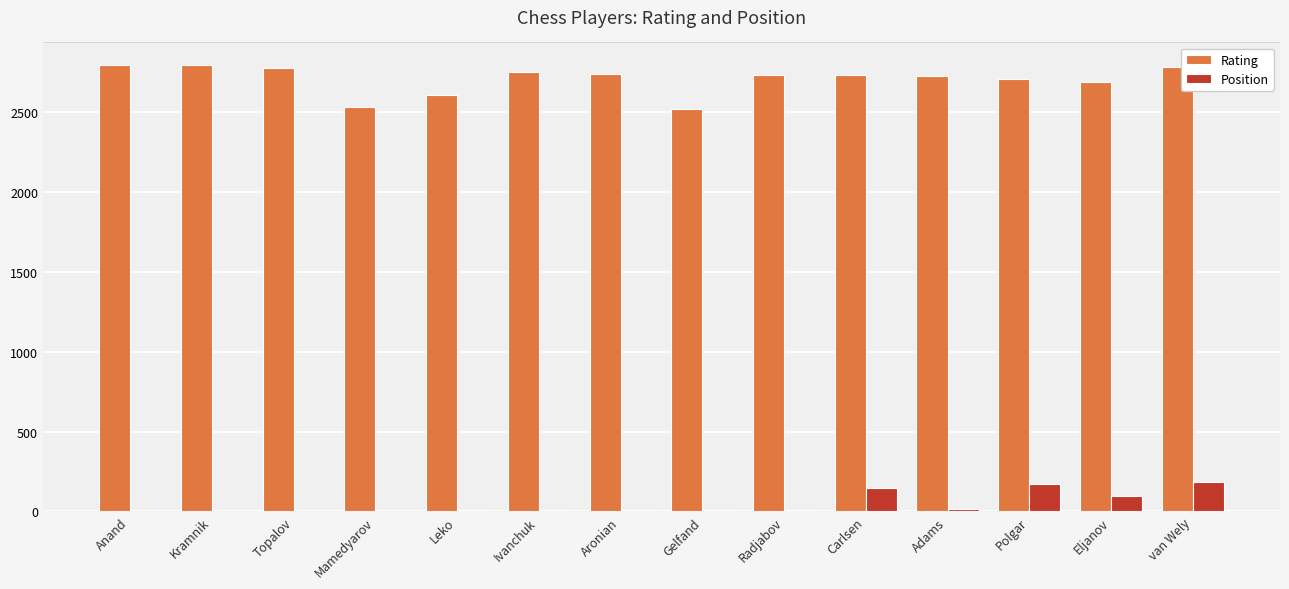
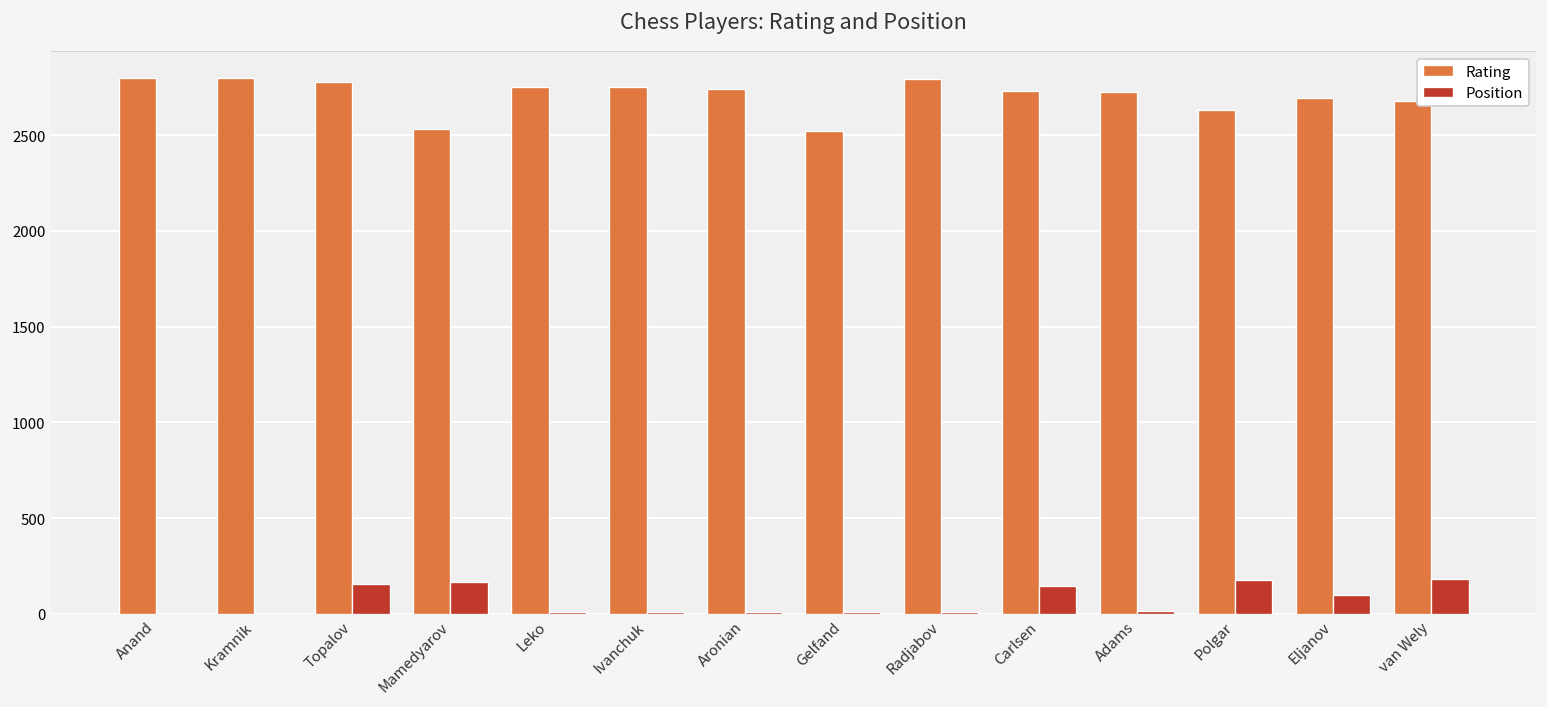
  {
    "Rating": {
      "Anand": 2800,
      "Kramnik": 2800,
      "Topalov": 2780,
      "Mamedyarov": 2530,
-     "Leko": 2610,
+     "Leko": 2750,
      "Ivanchuk": 2750,
      "Aronian": 2740,
      "Gelfand": 2520,
-     "Radjabov": 2740,
+     "Radjabov": 2790,
      "Carlsen": 2730,
      "Adams": 2730,
-     "Polgar": 2710,
+     "Polgar": 2630,
      "Eljanov": 2690,
-     "van Wely": 2790
+     "van Wely": 2680
    },
    "Position": {
-     "Topalov": 0,
-     "Mamedyarov": 10,
+     "Topalov": 160,
+     "Mamedyarov": 170,
      "Carlsen": 150,
      "Polgar": 180,
      "Eljanov": 100,
      "van Wely": 190
    }
  }
